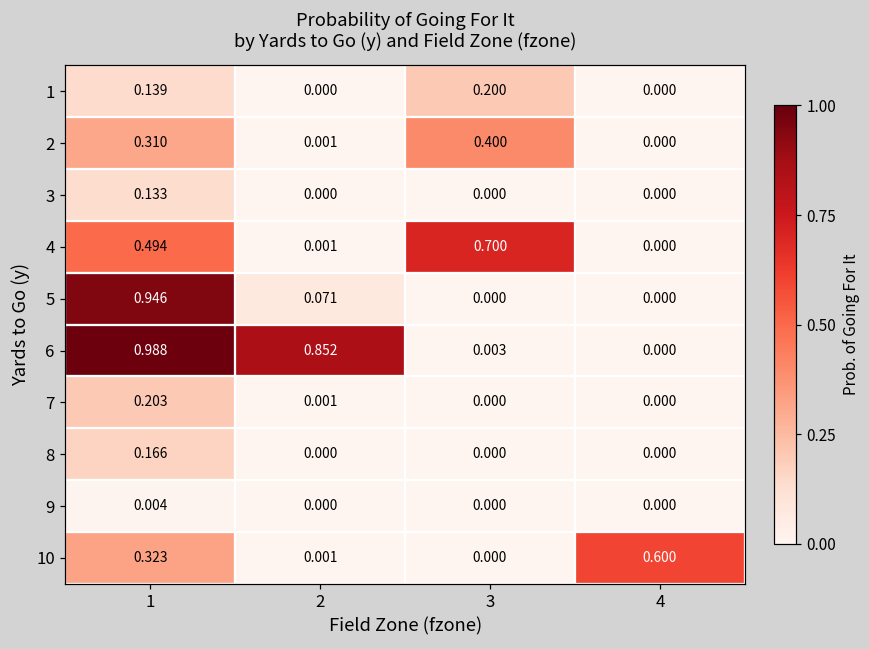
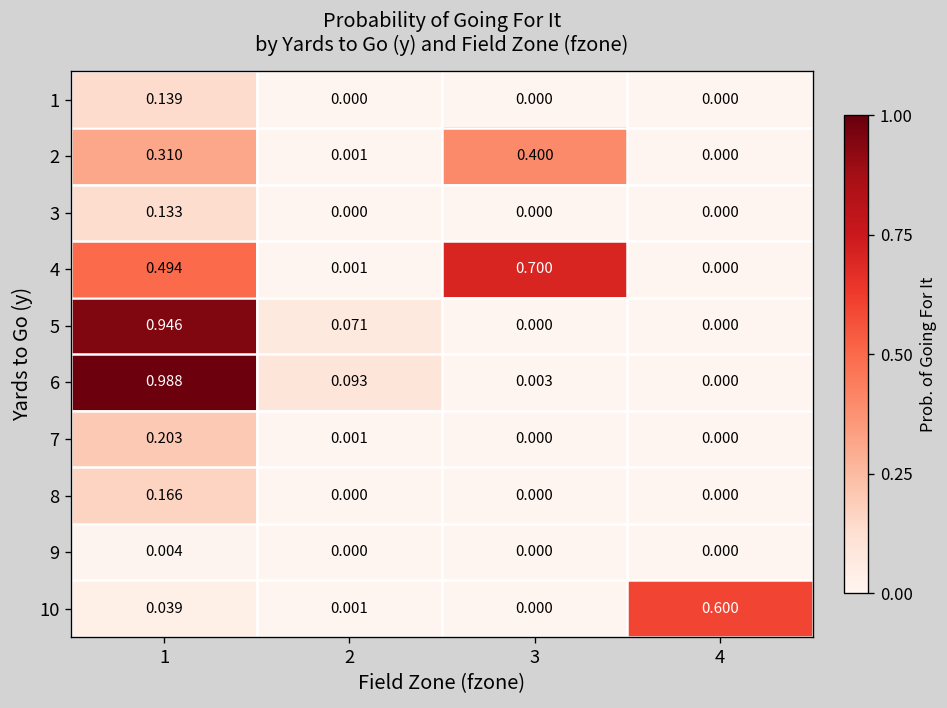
  {
    "1": {
      "1": 0.139,
      "2": 0.000,
-     "3": 0.200,
+     "3": 0.000,
      "4": 0.000
    },
    "2": {
      "1": 0.310,
      "2": 0.001,
      "3": 0.400,
      "4": 0.000
    },
    "3": {
      "1": 0.133,
      "2": 0.000,
      "3": 0.000,
      "4": 0.000
    },
    "4": {
      "1": 0.494,
      "2": 0.001,
      "3": 0.700,
      "4": 0.000
    },
    "5": {
      "1": 0.946,
      "2": 0.071,
      "3": 0.000,
      "4": 0.000
    },
    "6": {
      "1": 0.988,
-     "2": 0.852,
+     "2": 0.093,
      "3": 0.003,
      "4": 0.000
    },
    "7": {
      "1": 0.203,
      "2": 0.001,
      "3": 0.000,
      "4": 0.000
    },
    "8": {
      "1": 0.166,
      "2": 0.000,
      "3": 0.000,
      "4": 0.000
    },
    "9": {
      "1": 0.004,
      "2": 0.000,
      "3": 0.000,
      "4": 0.000
    },
    "10": {
-     "1": 0.323,
+     "1": 0.039,
      "2": 0.001,
      "3": 0.000,
      "4": 0.600
    }
  }
